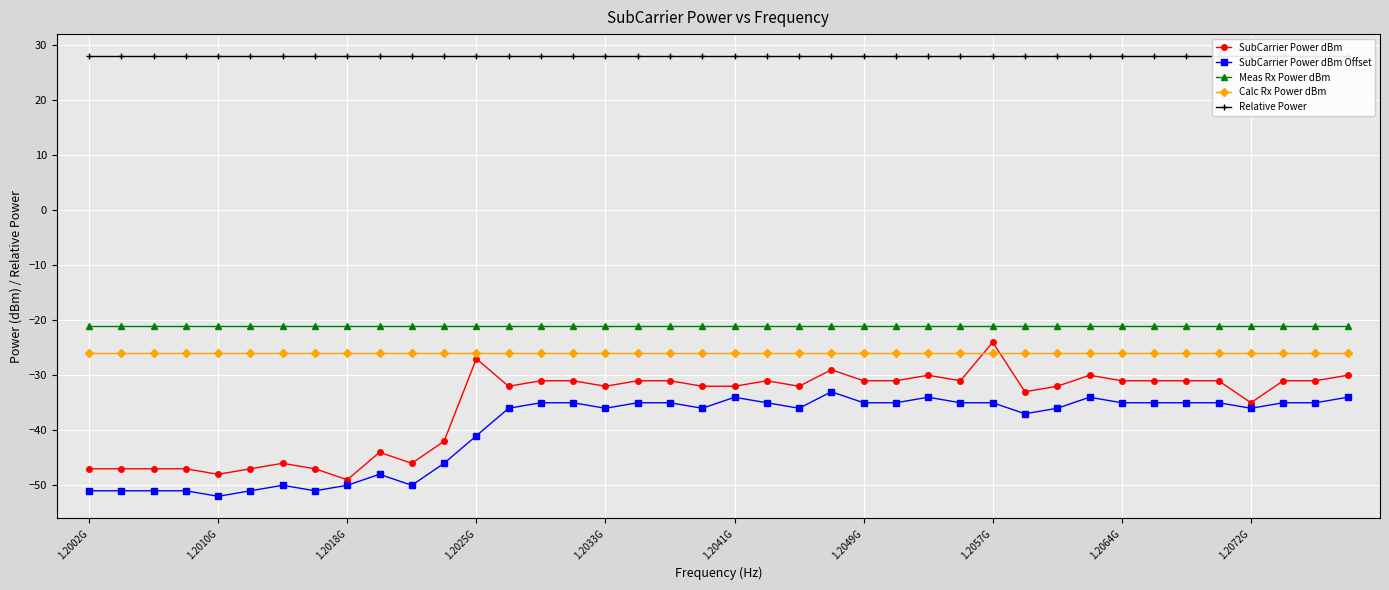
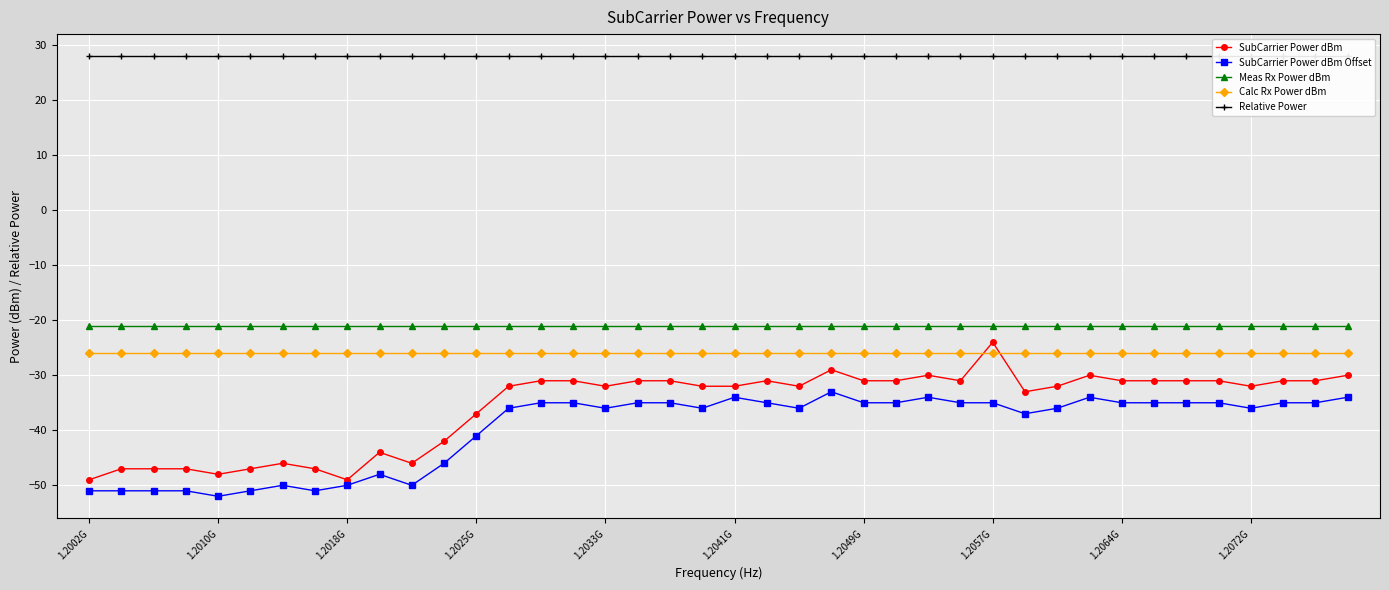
  {
    "SubCarrier Power dBm": {
-     "1.2002G": -47,
+     "1.2002G": -49,
      "1.2010G": -48,
      "1.2018G": -49,
-     "1.2025G": -27,
+     "1.2025G": -37,
      "1.2033G": -32,
      "1.2041G": -32,
      "1.2049G": -31,
      "1.2057G": -24,
      "1.2064G": -31,
-     "1.2072G": -35
+     "1.2072G": -32
    },
    "SubCarrier Power dBm Offset": {
      "1.2002G": -51,
      "1.2010G": -52,
      "1.2018G": -50,
      "1.2025G": -41,
      "1.2033G": -36,
      "1.2041G": -34,
      "1.2049G": -35,
      "1.2057G": -35,
      "1.2064G": -35,
      "1.2072G": -36
    },
    "Meas Rx Power dBm": {
      "1.2002G": -21,
      "1.2010G": -21,
      "1.2018G": -21,
      "1.2025G": -21,
      "1.2033G": -21,
      "1.2041G": -21,
      "1.2049G": -21,
      "1.2057G": -21,
      "1.2064G": -21,
      "1.2072G": -21
    },
    "Calc Rx Power dBm": {
      "1.2002G": -26,
      "1.2010G": -26,
      "1.2018G": -26,
      "1.2025G": -26,
      "1.2033G": -26,
      "1.2041G": -26,
      "1.2049G": -26,
      "1.2057G": -26,
      "1.2064G": -26,
      "1.2072G": -26
    },
    "Relative Power": {
      "1.2002G": 28,
      "1.2010G": 28,
      "1.2018G": 28,
      "1.2025G": 28,
      "1.2033G": 28,
      "1.2041G": 28,
      "1.2049G": 28,
      "1.2057G": 28,
      "1.2064G": 28
    }
  }
